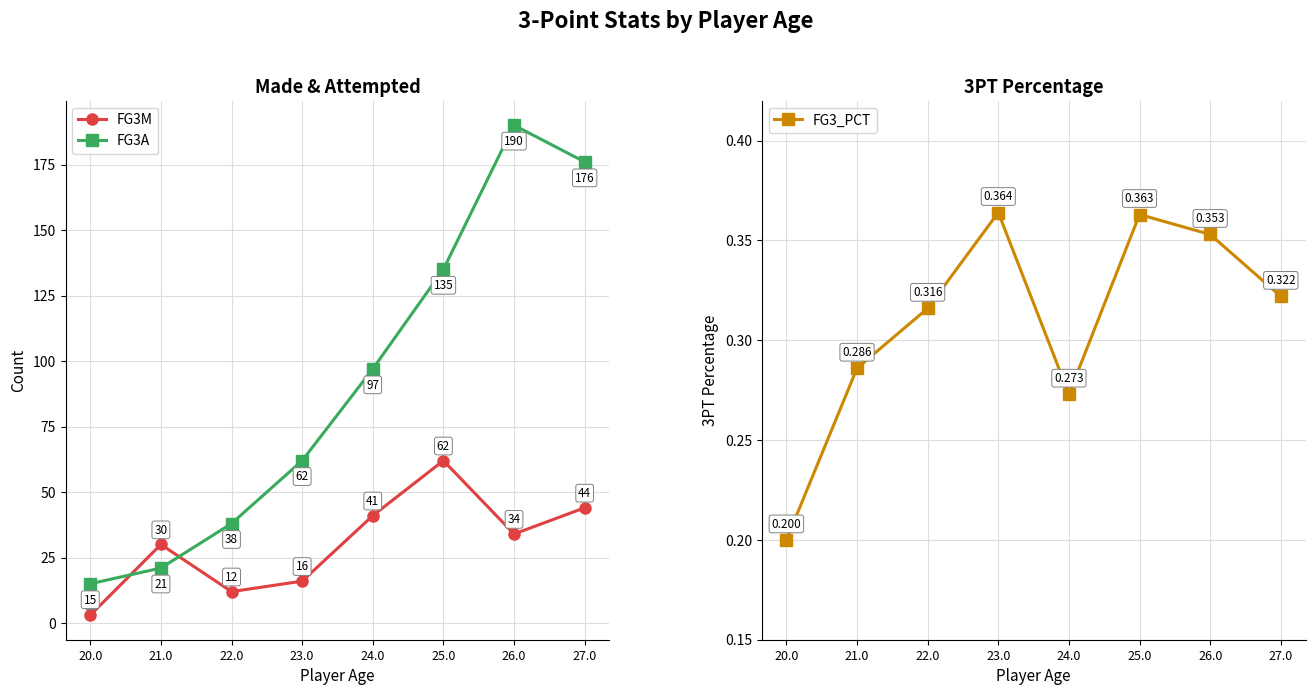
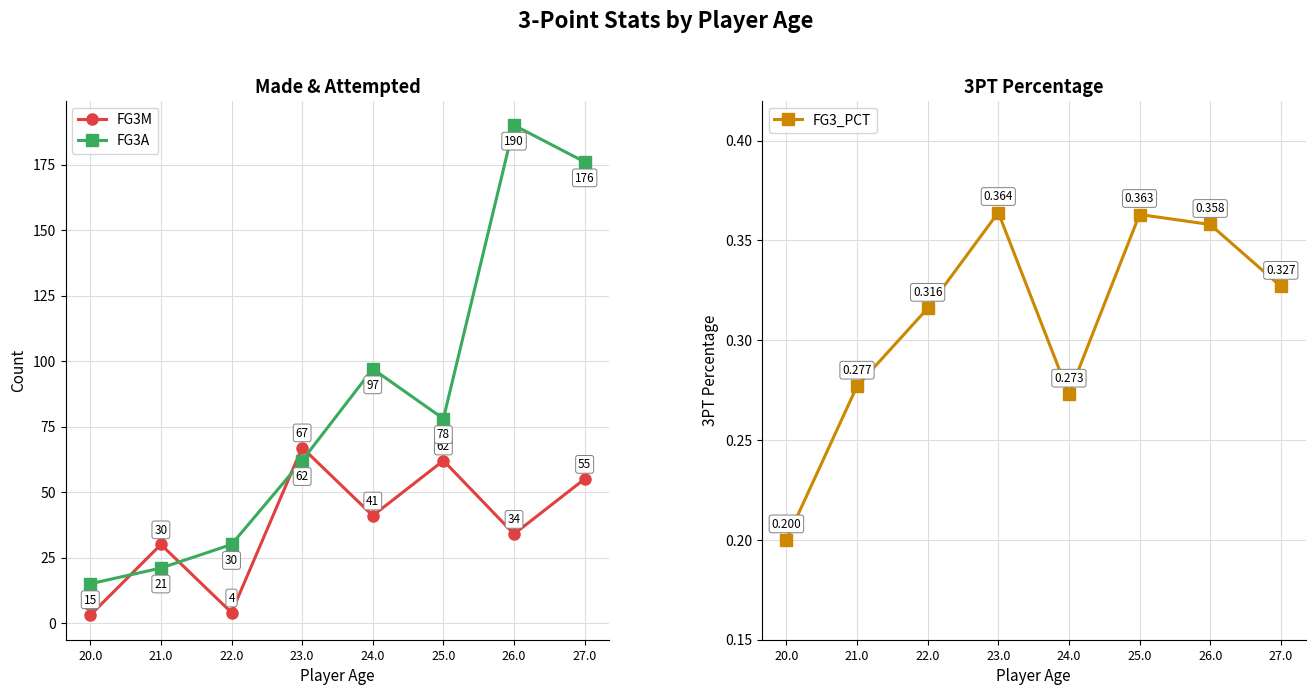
  {
    "Made & Attempted": {
      "FG3M": {
-       "22.0": 12,
-       "23.0": 16,
-       "27.0": 44
+       "22.0": 4,
+       "23.0": 67,
+       "27.0": 55
      },
      "FG3A": {
-       "22.0": 38,
-       "25.0": 135
+       "22.0": 30,
+       "25.0": 78
      }
    },
    "3PT Percentage": {
-     "21.0": 0.286,
-     "26.0": 0.353,
-     "27.0": 0.322
+     "21.0": 0.277,
+     "26.0": 0.358,
+     "27.0": 0.327
    }
  }
